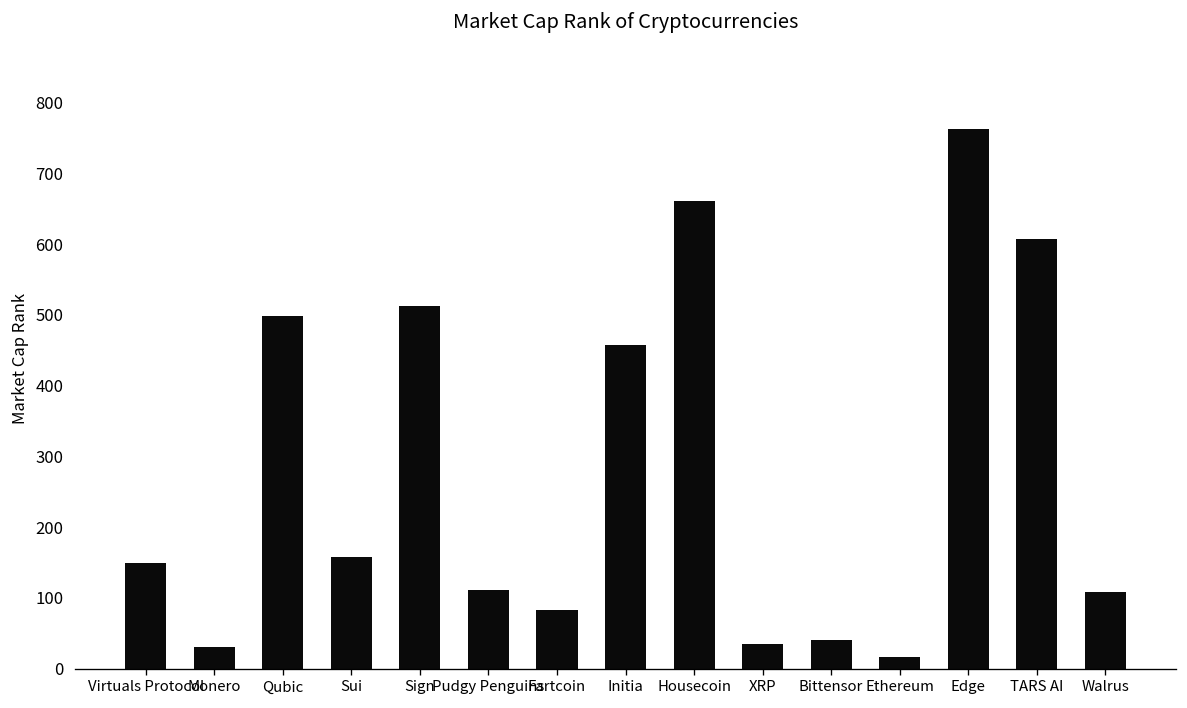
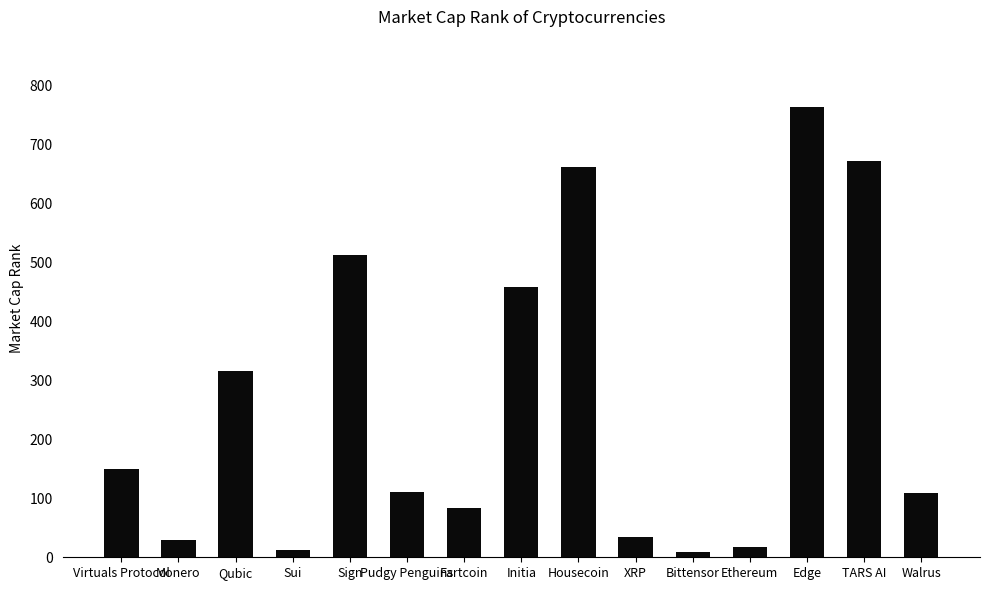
  {
    "Virtuals Protocol": 150,
-   "Qubic": 500,
-   "Sui": 160,
+   "Qubic": 320,
+   "Sui": 10,
    "Sign": 510,
    "Pudgy Penguins": 110,
    "Initia": 460,
    "Housecoin": 660,
    "XRP": 40,
-   "Bittensor": 40,
+   "Bittensor": 10,
    "Ethereum": 20,
    "Edge": 760,
-   "TARS AI": 610,
+   "TARS AI": 670,
    "Walrus": 110
  }
